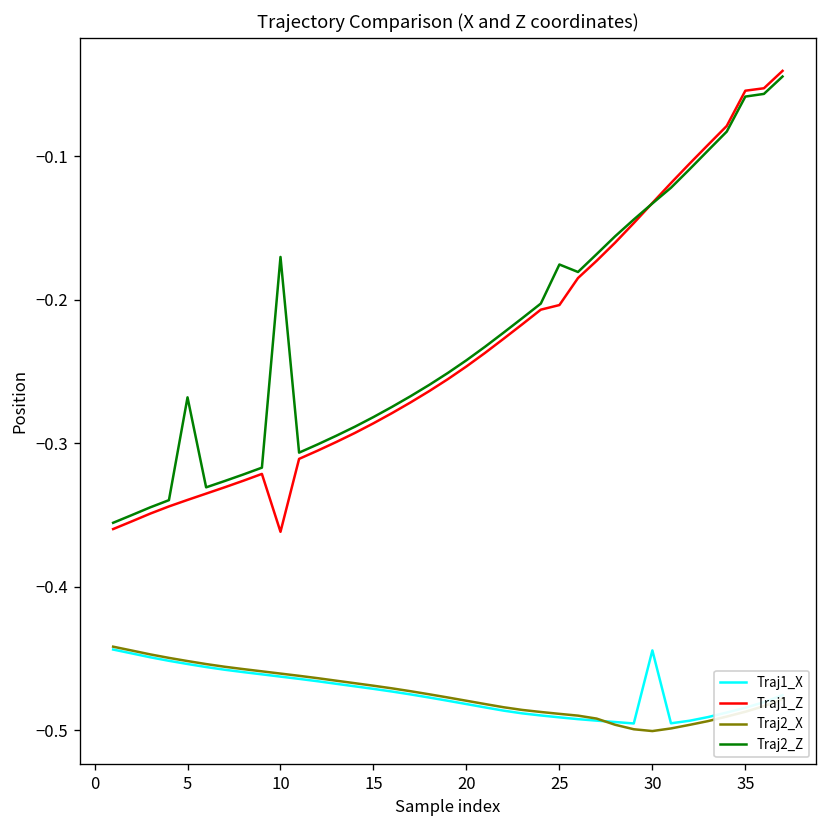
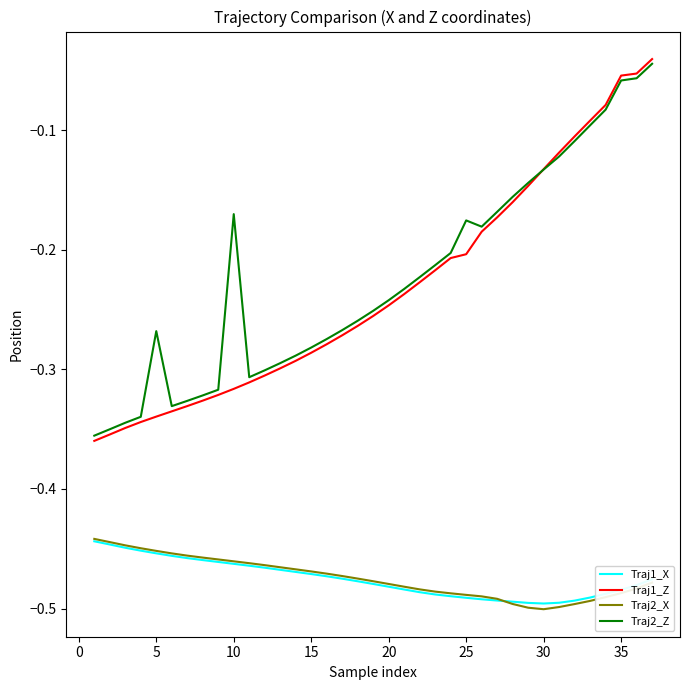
  {
    "Traj1_X": {
      "15": -0.471,
      "20": -0.482,
      "25": -0.491,
-     "30": -0.444
+     "30": -0.496
    },
    "Traj1_Z": {
      "5": -0.340,
-     "10": -0.362,
+     "10": -0.316,
      "15": -0.286,
      "20": -0.247,
      "25": -0.204,
      "35": -0.055
    },
    "Traj2_X": {
      "15": -0.469,
      "20": -0.479,
      "25": -0.489,
      "30": -0.501
    },
    "Traj2_Z": {
      "5": -0.268,
      "10": -0.170,
      "15": -0.282,
      "20": -0.242,
      "25": -0.176,
      "35": -0.059
    }
  }
